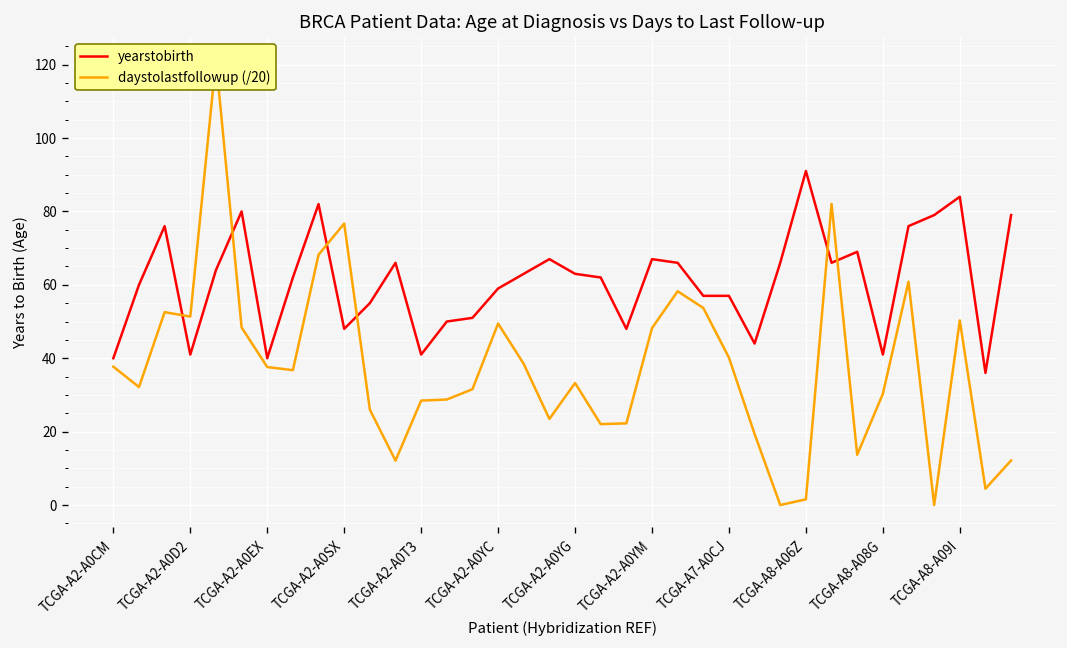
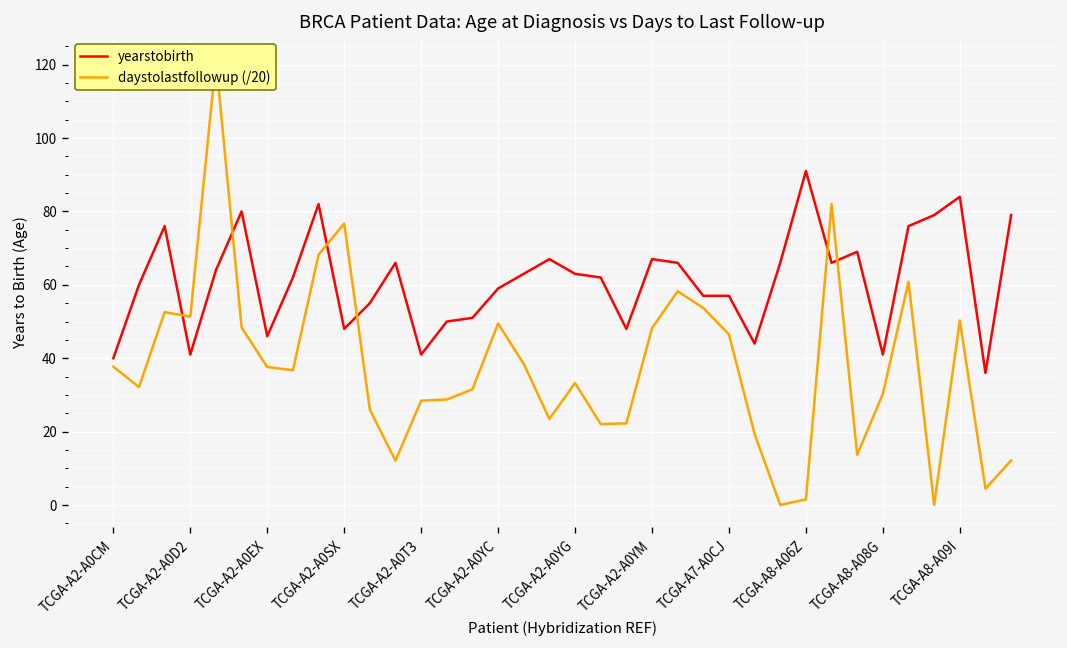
  {
    "yearstobirth": {
      "TCGA-A2-A0CM": 40,
      "TCGA-A2-A0D2": 41,
-     "TCGA-A2-A0EX": 40,
+     "TCGA-A2-A0EX": 46,
      "TCGA-A2-A0SX": 48,
      "TCGA-A2-A0T3": 41,
      "TCGA-A2-A0YC": 59,
      "TCGA-A2-A0YG": 63,
      "TCGA-A2-A0YM": 67,
      "TCGA-A7-A0CJ": 57,
      "TCGA-A8-A06Z": 91,
      "TCGA-A8-A08G": 41,
      "TCGA-A8-A09I": 84
    },
    "daystolastfollowup (/20)": {
      "TCGA-A2-A0CM": 38,
      "TCGA-A2-A0D2": 51,
      "TCGA-A2-A0EX": 38,
      "TCGA-A2-A0SX": 77,
      "TCGA-A2-A0T3": 28,
      "TCGA-A2-A0YC": 49,
      "TCGA-A2-A0YG": 33,
      "TCGA-A2-A0YM": 48,
-     "TCGA-A7-A0CJ": 40,
+     "TCGA-A7-A0CJ": 47,
      "TCGA-A8-A06Z": 2,
      "TCGA-A8-A08G": 30,
      "TCGA-A8-A09I": 50
    }
  }
